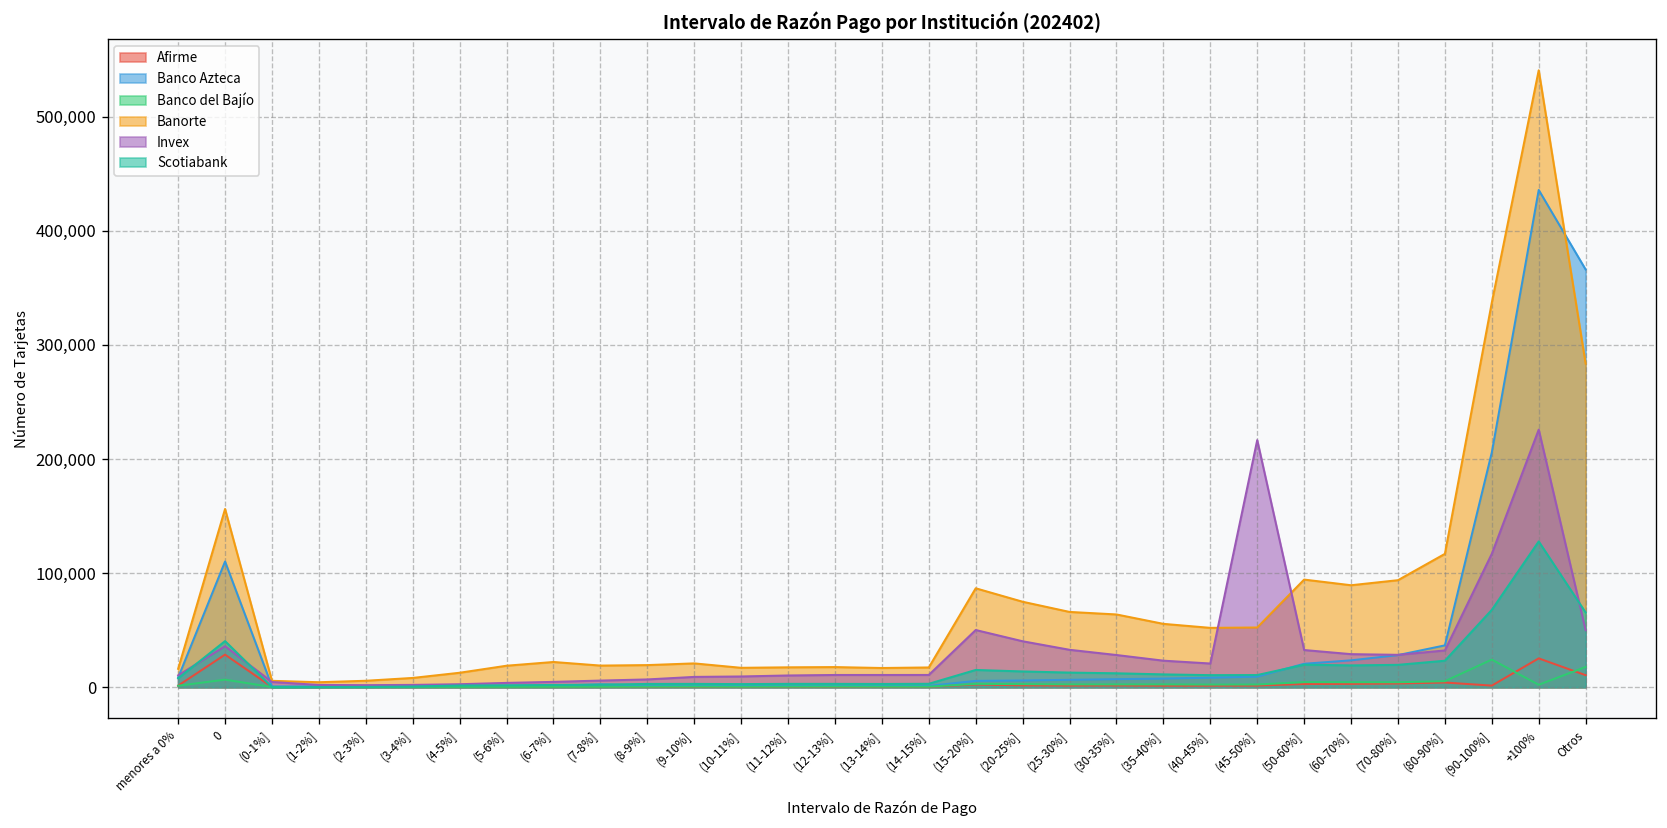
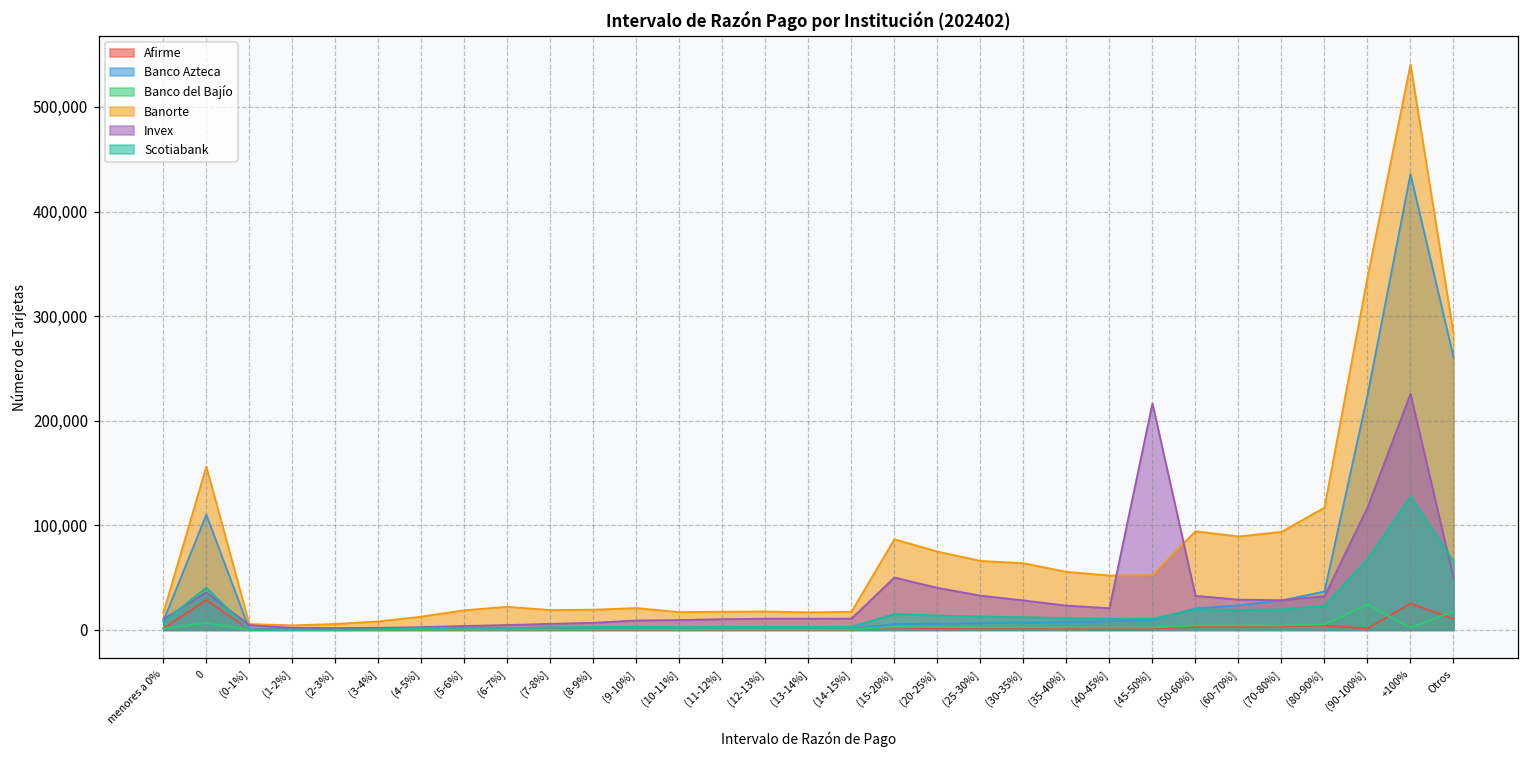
  {
    "Afirme": {
      "0": "30,000",
      "(90-100%]": "0",
      "+100%": "30,000",
      "Otros": "10,000"
    },
    "Banco Azteca": {
      "0": "110,000",
      "(20-25%]": "10,000",
      "(25-30%]": "10,000",
      "(30-35%]": "10,000",
      "(35-40%]": "10,000",
      "(60-70%]": "20,000",
      "(80-90%]": "40,000",
-     "(90-100%]": "210,000",
+     "(90-100%]": "220,000",
      "+100%": "440,000",
-     "Otros": "370,000"
+     "Otros": "260,000"
    },
    "Banorte": {
      "menores a 0%": "20,000",
      "0": "160,000",
      "(2-3%]": "10,000",
      "(3-4%]": "10,000",
      "(4-5%]": "10,000",
      "(5-6%]": "20,000",
      "(6-7%]": "20,000",
      "(7-8%]": "20,000",
      "(8-9%]": "20,000",
      "(9-10%]": "20,000",
      "(10-11%]": "20,000",
      "(11-12%]": "20,000",
      "(12-13%]": "20,000",
      "(13-14%]": "20,000",
      "(14-15%]": "20,000",
      "(15-20%]": "90,000",
      "(20-25%]": "70,000",
      "(25-30%]": "70,000",
      "(30-35%]": "60,000",
      "(35-40%]": "60,000",
      "(40-45%]": "50,000",
      "(45-50%]": "50,000",
      "(50-60%]": "90,000",
      "(60-70%]": "90,000",
      "(70-80%]": "90,000",
      "(80-90%]": "120,000",
      "(90-100%]": "340,000",
      "+100%": "540,000",
      "Otros": "280,000"
    },
    "Invex": {
      "0": "40,000",
      "(6-7%]": "0",
      "(7-8%]": "10,000",
      "(8-9%]": "10,000",
      "(9-10%]": "10,000",
      "(10-11%]": "10,000",
      "(11-12%]": "10,000",
      "(12-13%]": "10,000",
      "(13-14%]": "10,000",
      "(14-15%]": "10,000",
      "(15-20%]": "50,000",
      "(20-25%]": "40,000",
      "(25-30%]": "30,000",
      "(30-35%]": "30,000",
      "(35-40%]": "20,000",
      "(40-45%]": "20,000",
      "(45-50%]": "220,000",
      "(50-60%]": "30,000",
      "(60-70%]": "30,000",
      "(80-90%]": "30,000",
      "(90-100%]": "120,000",
      "+100%": "230,000",
      "Otros": "50,000"
    }
  }
